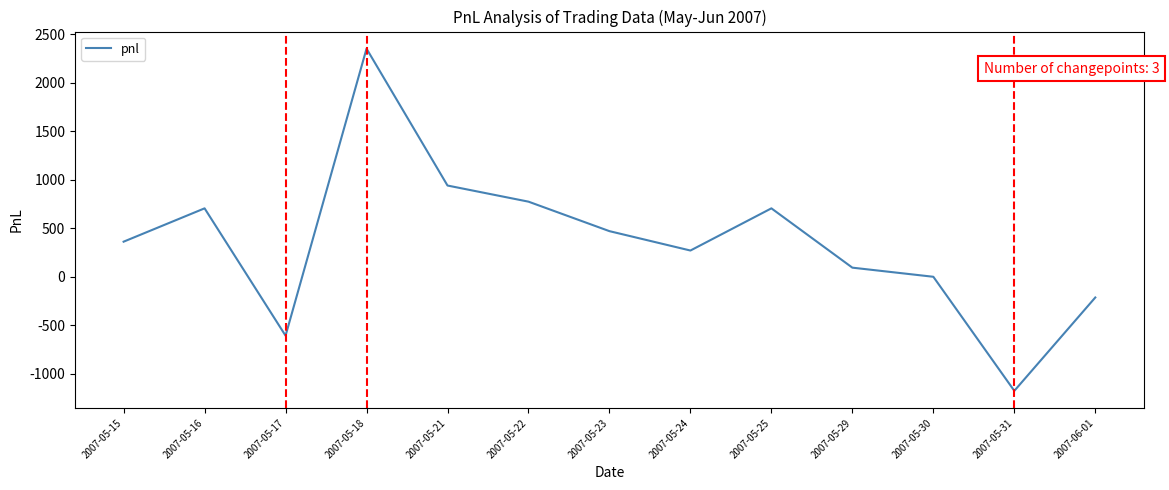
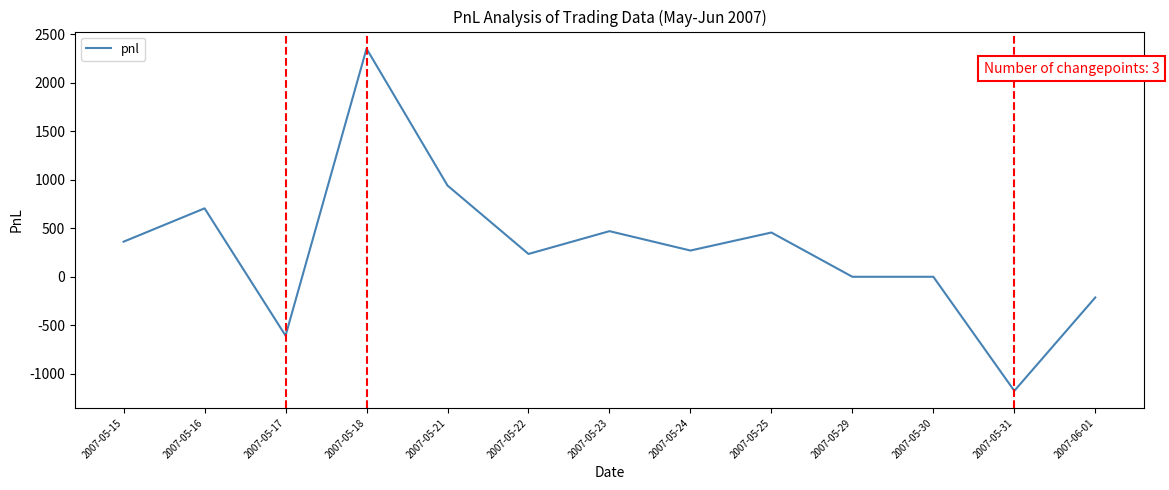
  {
    "2007-05-15": 400,
    "2007-05-16": 700,
    "2007-05-17": -600,
    "2007-05-18": 2400,
    "2007-05-21": 900,
-   "2007-05-22": 800,
+   "2007-05-22": 200,
    "2007-05-23": 500,
    "2007-05-24": 300,
-   "2007-05-25": 700,
-   "2007-05-29": 100,
+   "2007-05-25": 500,
+   "2007-05-29": 0,
    "2007-05-30": 0,
    "2007-05-31": -1200,
    "2007-06-01": -200
  }
